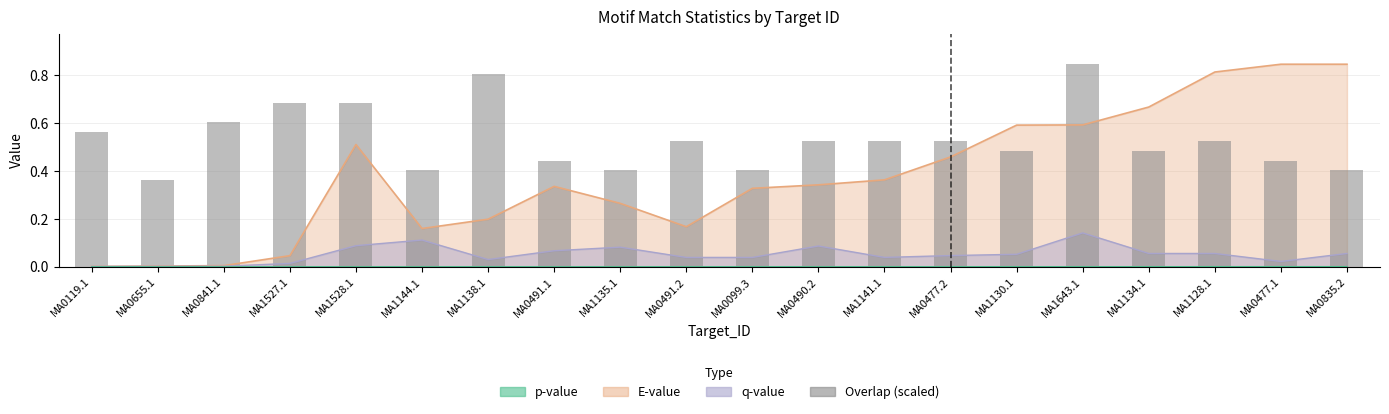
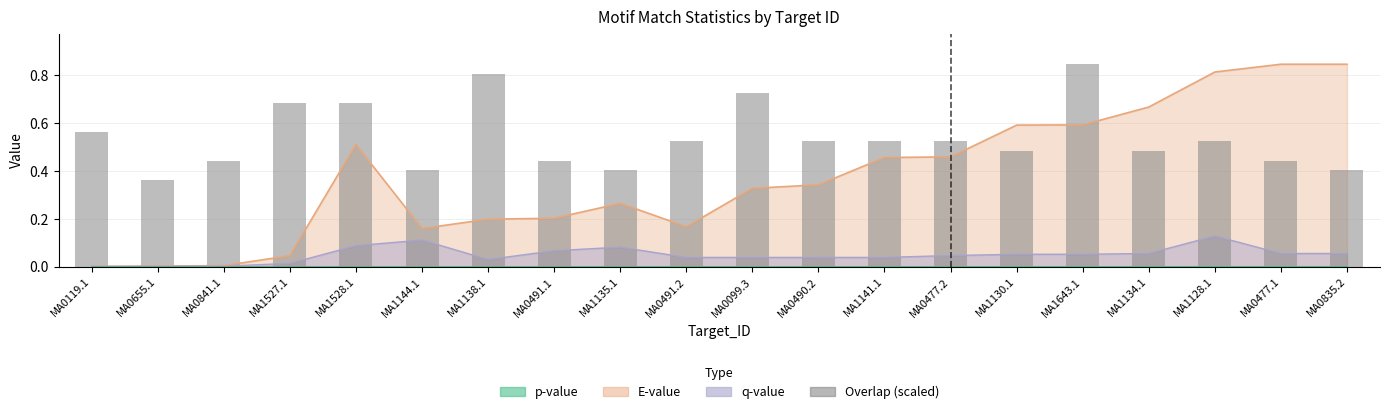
  {
    "Overlap (scaled)": {
      "MA0119.1": 0.56,
      "MA0655.1": 0.36,
-     "MA0841.1": 0.60,
+     "MA0841.1": 0.44,
      "MA1527.1": 0.68,
      "MA1528.1": 0.68,
      "MA1144.1": 0.40,
      "MA1138.1": 0.80,
      "MA0491.1": 0.44,
      "MA1135.1": 0.40,
      "MA0491.2": 0.52,
-     "MA0099.3": 0.40,
+     "MA0099.3": 0.72,
      "MA0490.2": 0.52,
      "MA1141.1": 0.52,
      "MA0477.2": 0.52,
      "MA1130.1": 0.48,
      "MA1643.1": 0.84,
      "MA1134.1": 0.48,
      "MA1128.1": 0.52,
      "MA0477.1": 0.44,
      "MA0835.2": 0.40
    },
    "E-value": {
      "MA1527.1": 0.05,
      "MA1528.1": 0.51,
      "MA1144.1": 0.16,
      "MA1138.1": 0.20,
-     "MA0491.1": 0.34,
+     "MA0491.1": 0.20,
      "MA1135.1": 0.26,
      "MA0491.2": 0.17,
      "MA0099.3": 0.33,
      "MA0490.2": 0.34,
-     "MA1141.1": 0.36,
+     "MA1141.1": 0.46,
      "MA0477.2": 0.46,
      "MA1130.1": 0.59,
      "MA1643.1": 0.59,
      "MA1134.1": 0.67,
      "MA1128.1": 0.81,
      "MA0477.1": 0.84,
      "MA0835.2": 0.84
    },
    "q-value": {
      "MA1527.1": 0.01,
      "MA1528.1": 0.09,
      "MA1144.1": 0.11,
      "MA1138.1": 0.03,
      "MA0491.1": 0.07,
      "MA1135.1": 0.08,
      "MA0491.2": 0.04,
      "MA0099.3": 0.04,
-     "MA0490.2": 0.09,
+     "MA0490.2": 0.04,
      "MA1141.1": 0.04,
      "MA0477.2": 0.05,
      "MA1130.1": 0.05,
-     "MA1643.1": 0.14,
+     "MA1643.1": 0.05,
      "MA1134.1": 0.06,
-     "MA1128.1": 0.06,
-     "MA0477.1": 0.02,
+     "MA1128.1": 0.13,
+     "MA0477.1": 0.06,
      "MA0835.2": 0.06
    },
    "p-value": {
      "MA1527.1": 0.00,
      "MA1528.1": 0.00,
      "MA1144.1": 0.00,
      "MA1138.1": 0.00,
      "MA0491.1": 0.00,
      "MA1135.1": 0.00,
      "MA0491.2": 0.00,
      "MA0099.3": 0.00,
      "MA0490.2": 0.00,
      "MA1141.1": 0.00,
      "MA0477.2": 0.00,
      "MA1130.1": 0.00,
      "MA1643.1": 0.00,
      "MA1134.1": 0.00,
      "MA1128.1": 0.00,
      "MA0477.1": 0.00,
      "MA0835.2": 0.00
    }
  }
